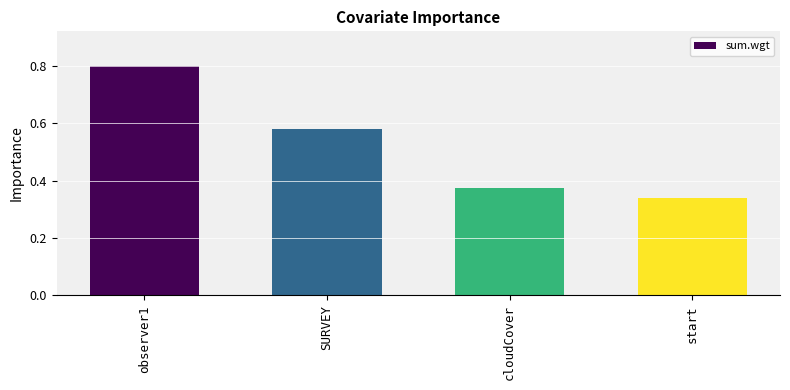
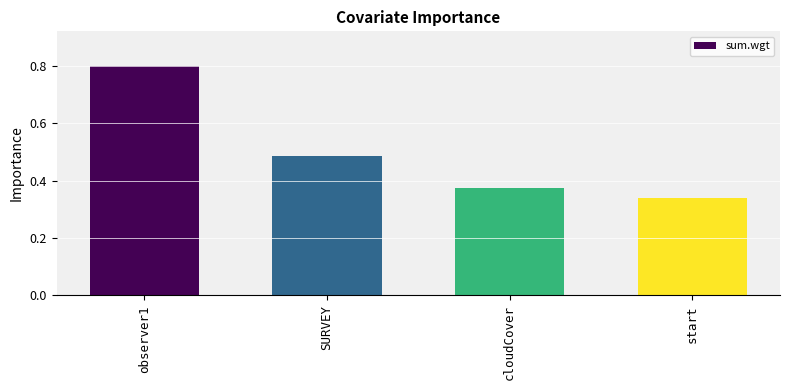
  {
    "observer1": 0.80,
-   "SURVEY": 0.58,
+   "SURVEY": 0.49,
    "cloudCover": 0.37,
    "start": 0.34
  }
